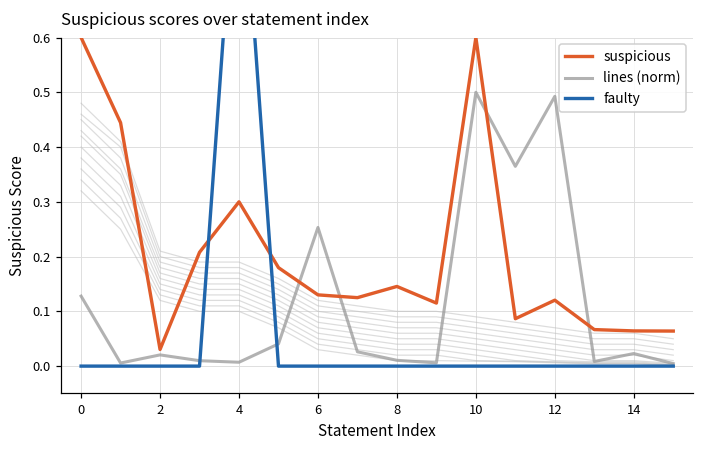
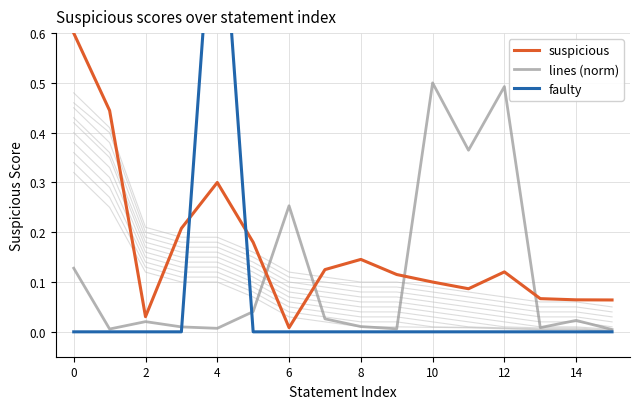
  {
    "suspicious": {
      "0": 0.60,
      "2": 0.03,
      "4": 0.30,
-     "6": 0.13,
+     "6": 0.01,
      "8": 0.15,
-     "10": 0.6,
+     "10": 0.1,
      "12": 0.12
    },
    "faulty": {
      "0": 0.00,
      "2": 0.00,
      "6": 0.00,
      "8": 0.00,
      "10": 0.00,
      "12": 0.00
    }
  }
